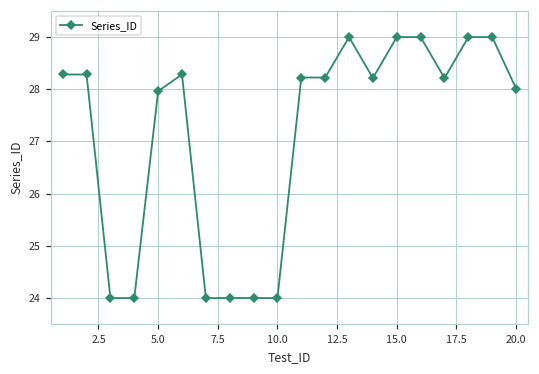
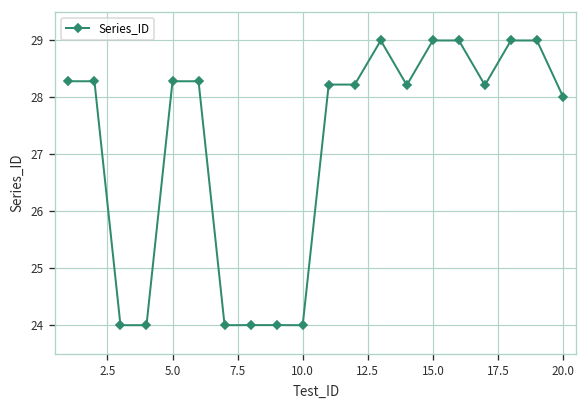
  {
-   "5.0": 28.0,
+   "5.0": 28.3,
    "10.0": 24.0,
    "15.0": 29.0,
    "20.0": 28.0
  }
